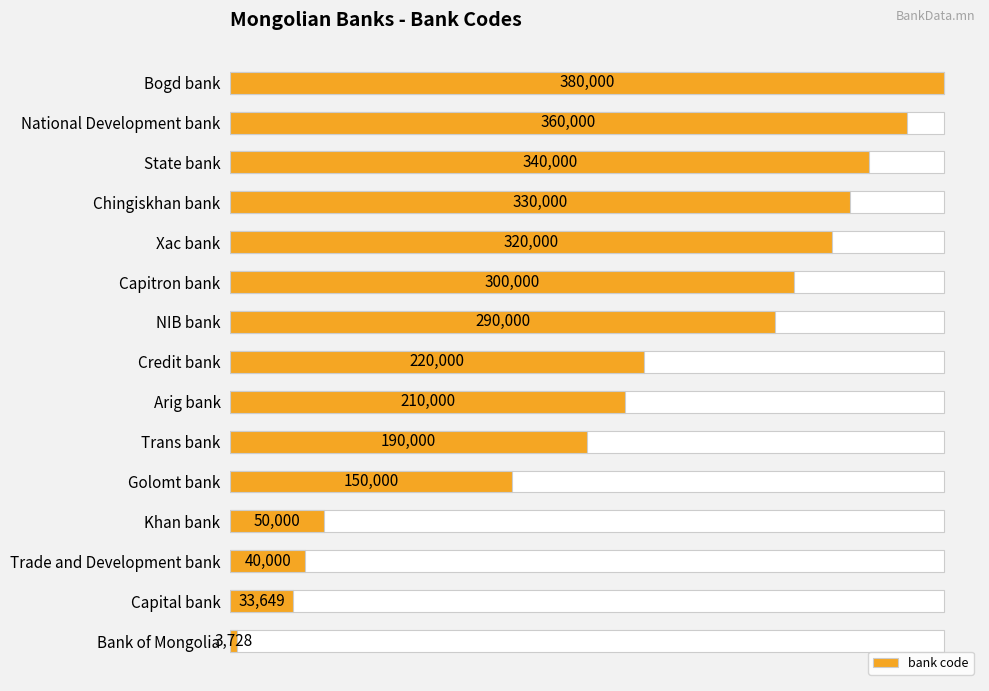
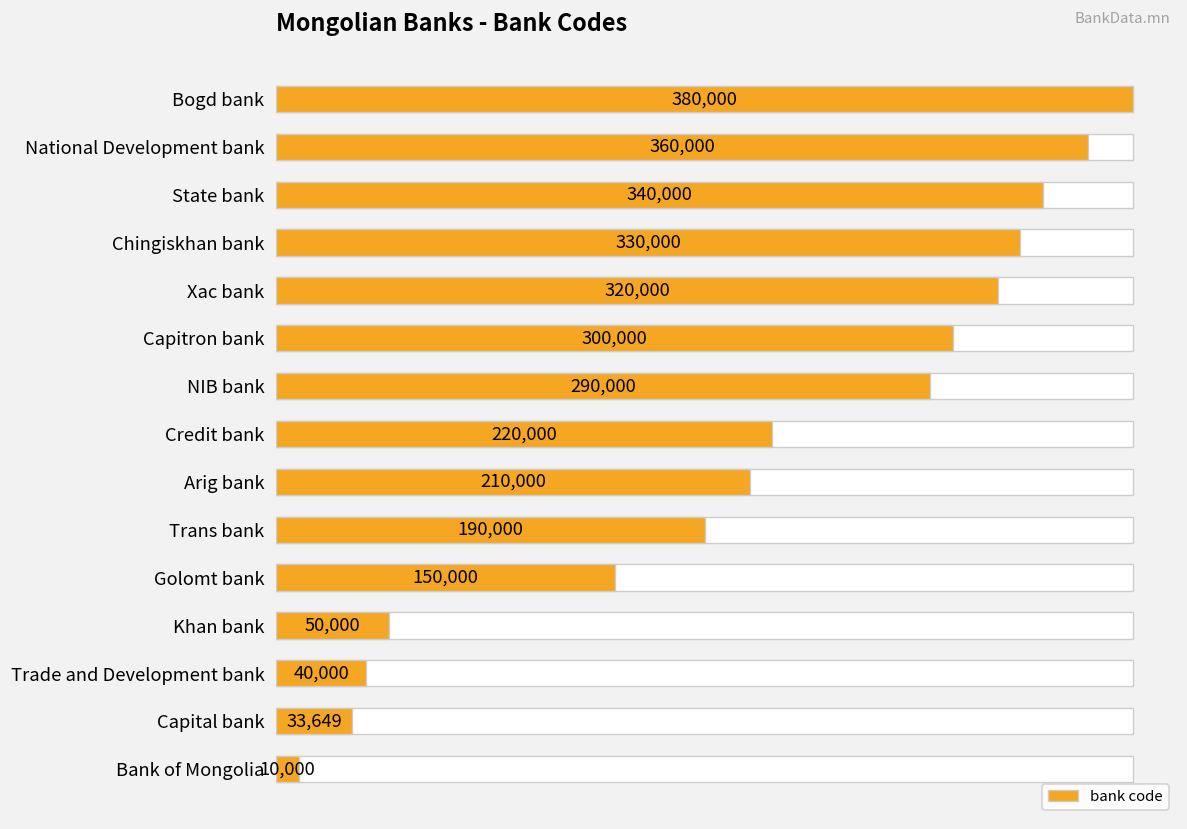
  {
    "bank code": {
      "Bogd bank": "380,000",
-     "Bank of Mongolia": "3,728"
+     "Bank of Mongolia": "10,000"
    }
  }
